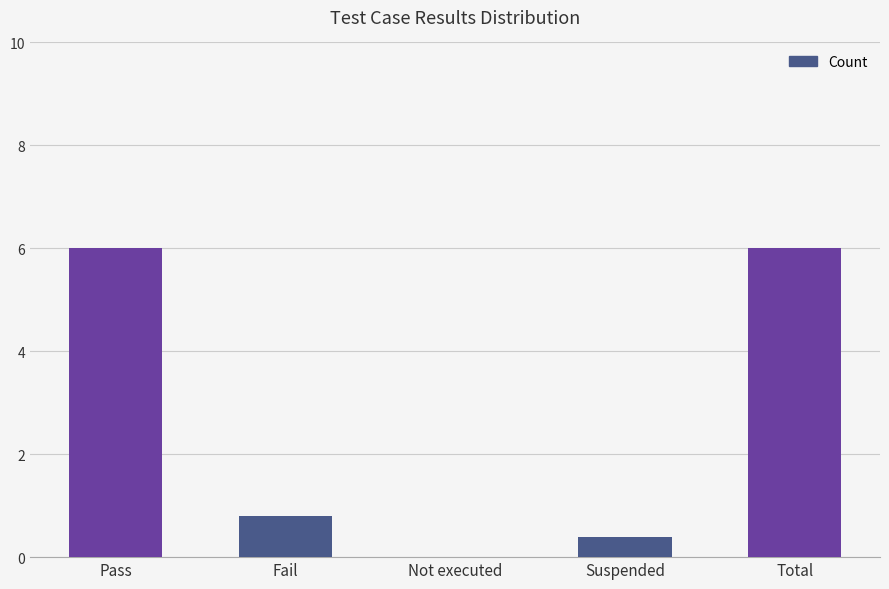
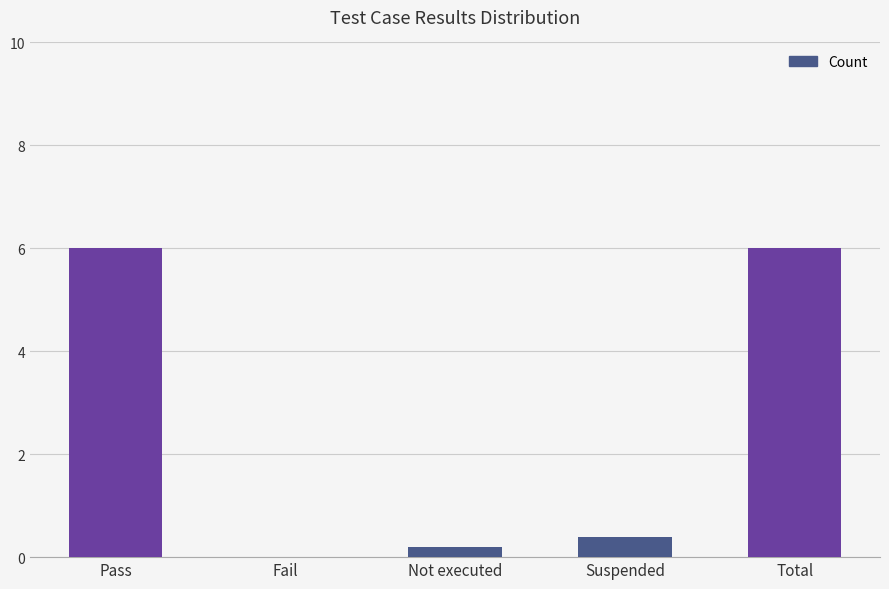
  {
    "Pass": 6.0,
-   "Fail": 0.8,
-   "Not executed": 0.0,
+   "Fail": 0.0,
+   "Not executed": 0.2,
    "Suspended": 0.4,
    "Total": 6.0
  }
